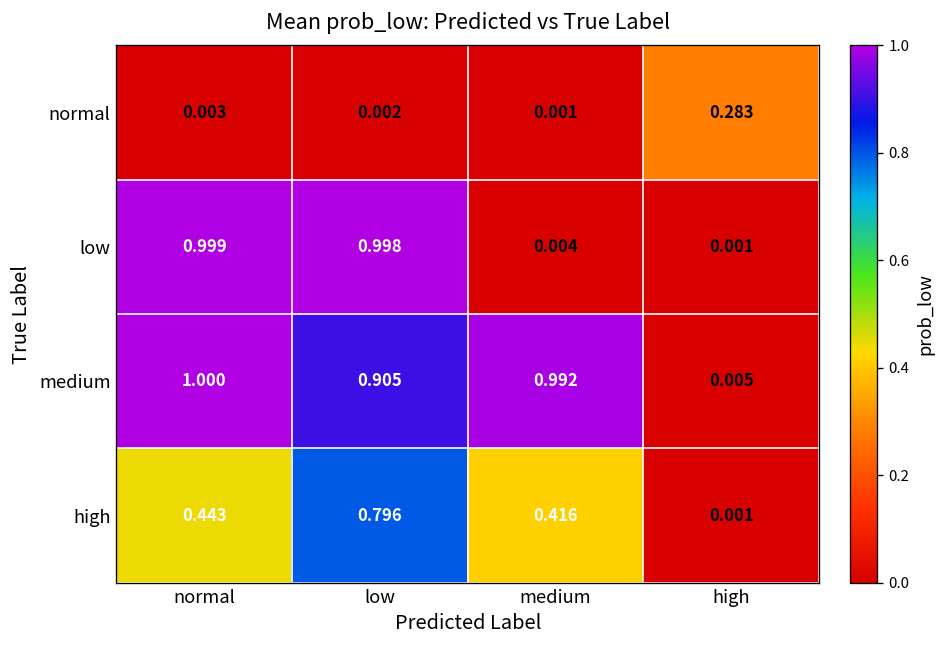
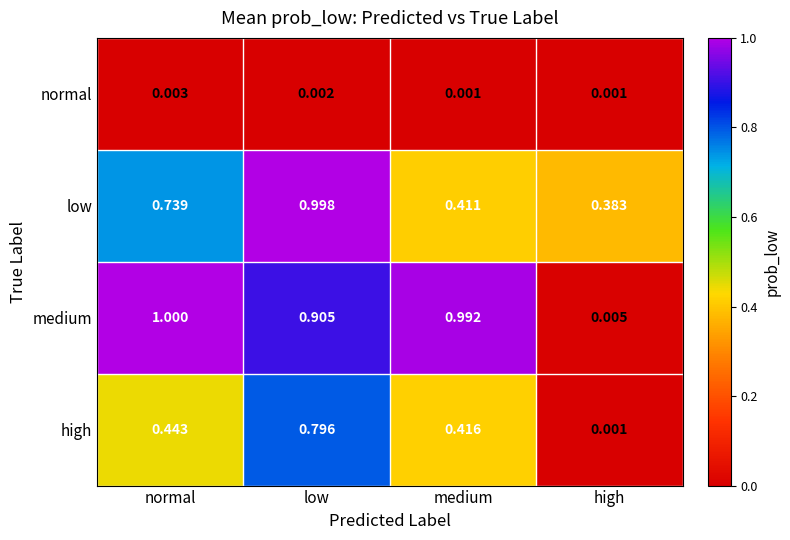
  {
    "normal": {
      "normal": 0.003,
      "low": 0.002,
      "medium": 0.001,
-     "high": 0.283
+     "high": 0.001
    },
    "low": {
-     "normal": 0.999,
+     "normal": 0.739,
      "low": 0.998,
-     "medium": 0.004,
-     "high": 0.001
+     "medium": 0.411,
+     "high": 0.383
    },
    "medium": {
      "normal": 1.000,
      "low": 0.905,
      "medium": 0.992,
      "high": 0.005
    },
    "high": {
      "normal": 0.443,
      "low": 0.796,
      "medium": 0.416,
      "high": 0.001
    }
  }
